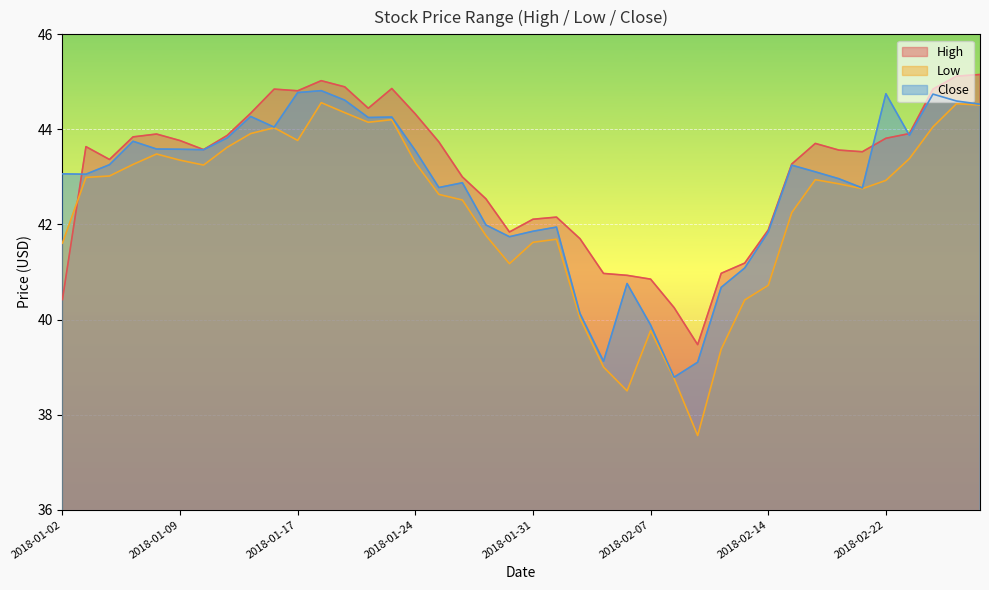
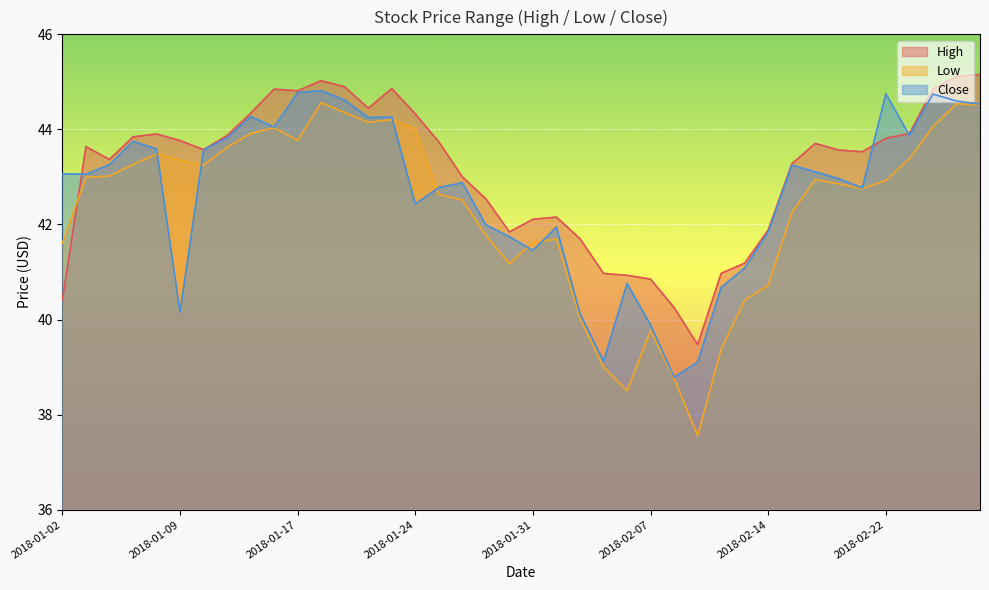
  {
    "High": {
      "2018-01-02": 40.4,
      "2018-01-09": 43.8,
      "2018-01-24": 44.3,
      "2018-01-31": 42.1,
      "2018-02-07": 40.8,
      "2018-02-22": 43.8
    },
    "Low": {
      "2018-01-02": 41.6,
      "2018-01-09": 43.4,
      "2018-01-17": 43.8,
-     "2018-01-24": 43.3,
+     "2018-01-24": 44.0,
      "2018-01-31": 41.6,
      "2018-02-07": 39.8,
      "2018-02-14": 40.7,
      "2018-02-22": 42.9
    },
    "Close": {
      "2018-01-02": 43.1,
-     "2018-01-09": 43.6,
-     "2018-01-24": 43.6,
-     "2018-01-31": 41.9,
+     "2018-01-09": 40.2,
+     "2018-01-24": 42.4,
+     "2018-01-31": 41.5,
      "2018-02-07": 39.9,
      "2018-02-22": 44.8
    }
  }
